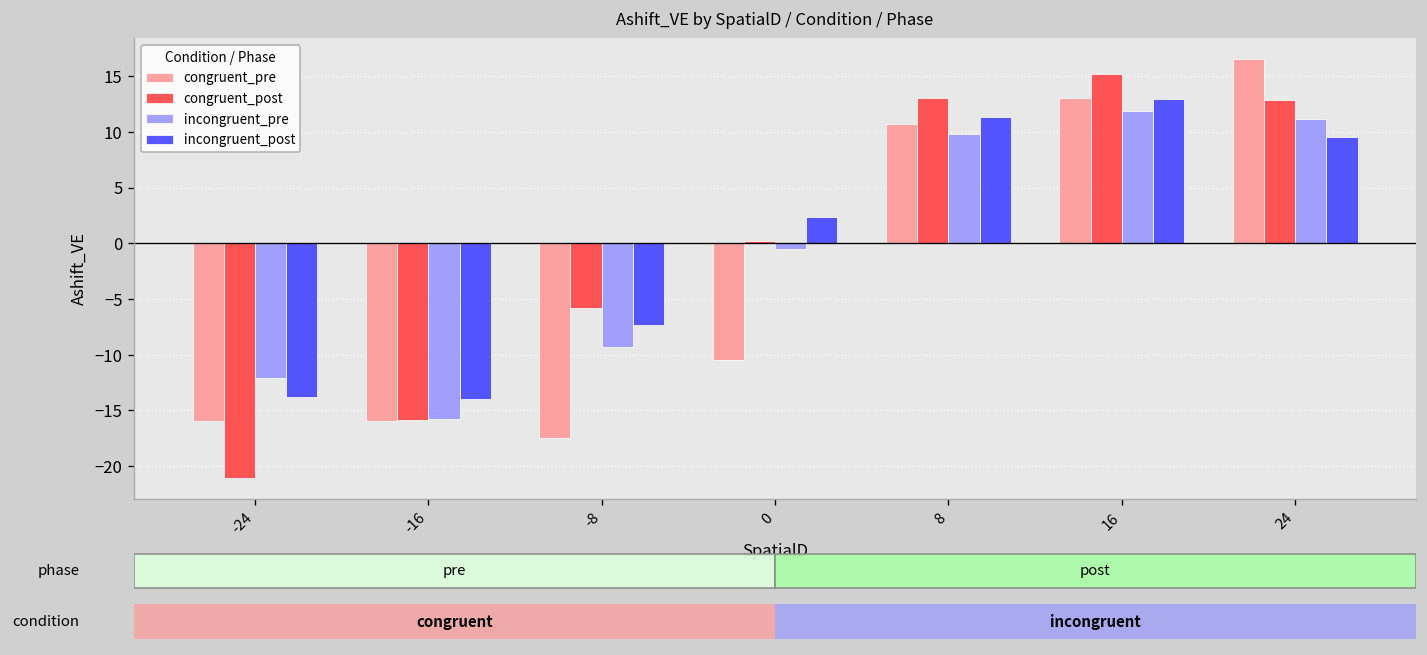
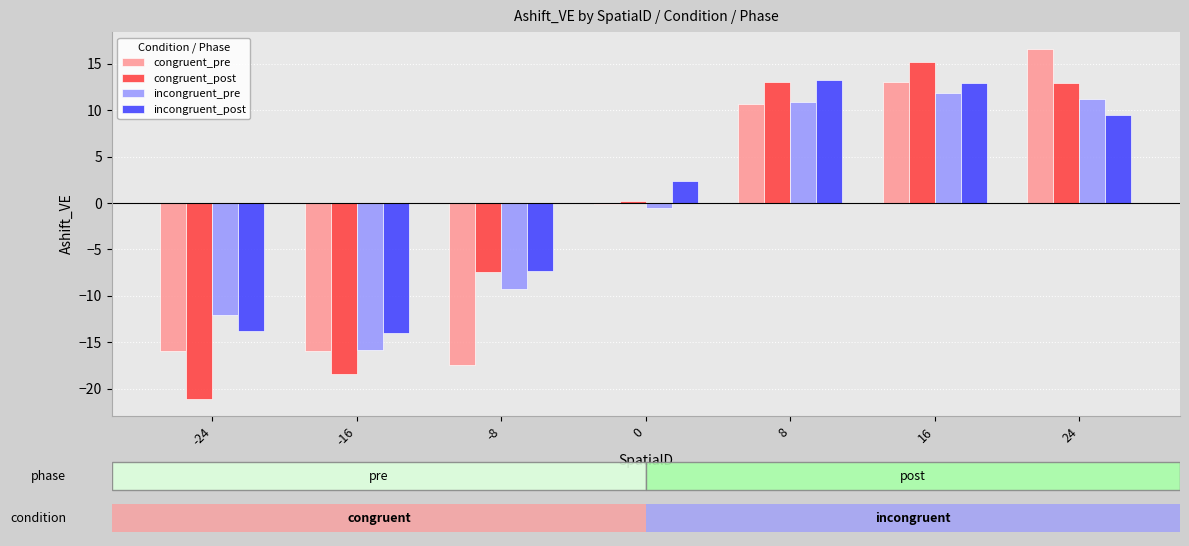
  {
    "Ashift_VE by SpatialD / Condition / Phase": {
      "congruent_pre": {
        "-24": -16,
        "-16": -16,
        "-8": -17,
-       "0": -10,
+       "0": 0,
        "8": 11,
        "16": 13,
        "24": 17
      },
      "congruent_post": {
        "-24": -21,
-       "-16": -16,
-       "-8": -6,
+       "-16": -18,
+       "-8": -7,
        "8": 13,
        "16": 15,
        "24": 13
      },
      "incongruent_pre": {
        "-24": -12,
        "-16": -16,
        "-8": -9,
        "0": -1,
-       "8": 10,
+       "8": 11,
        "16": 12,
        "24": 11
      },
      "incongruent_post": {
        "-24": -14,
        "-16": -14,
        "-8": -7,
        "0": 2,
-       "8": 11,
+       "8": 13,
        "16": 13,
        "24": 10
      }
    }
  }
